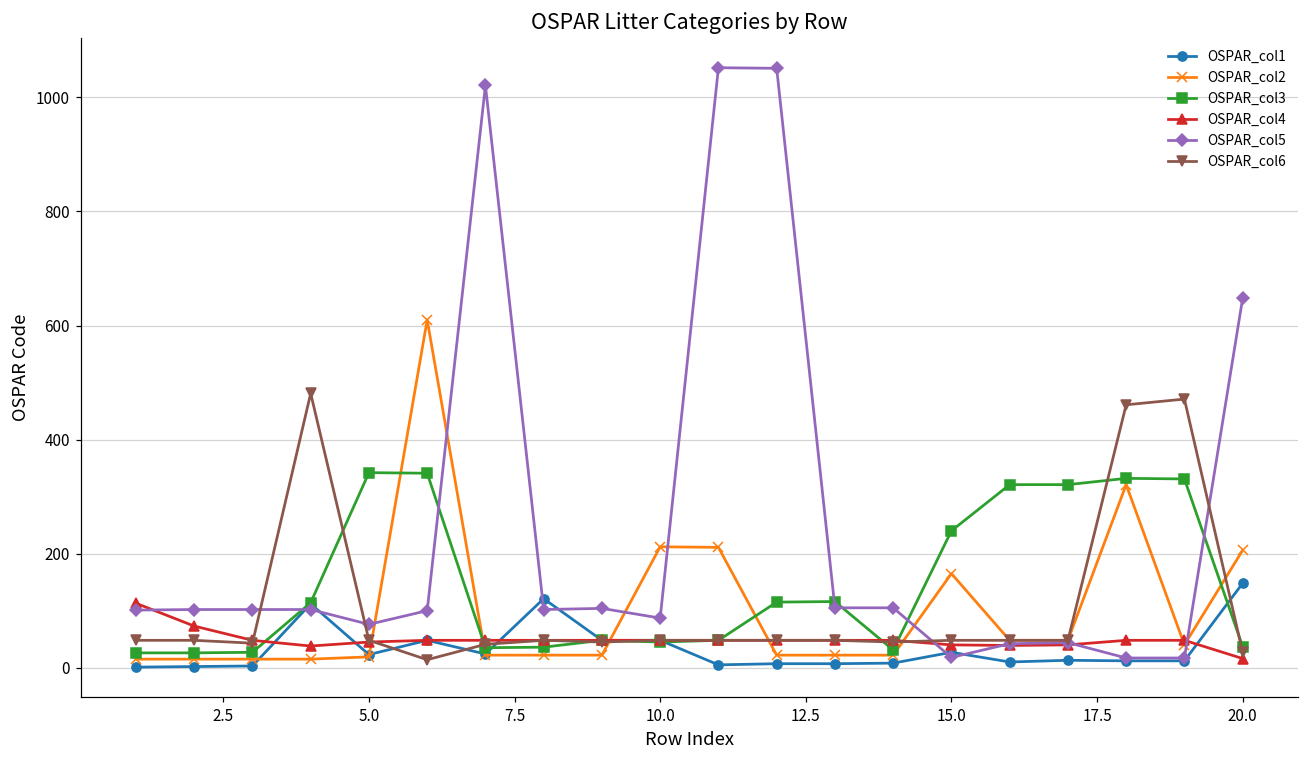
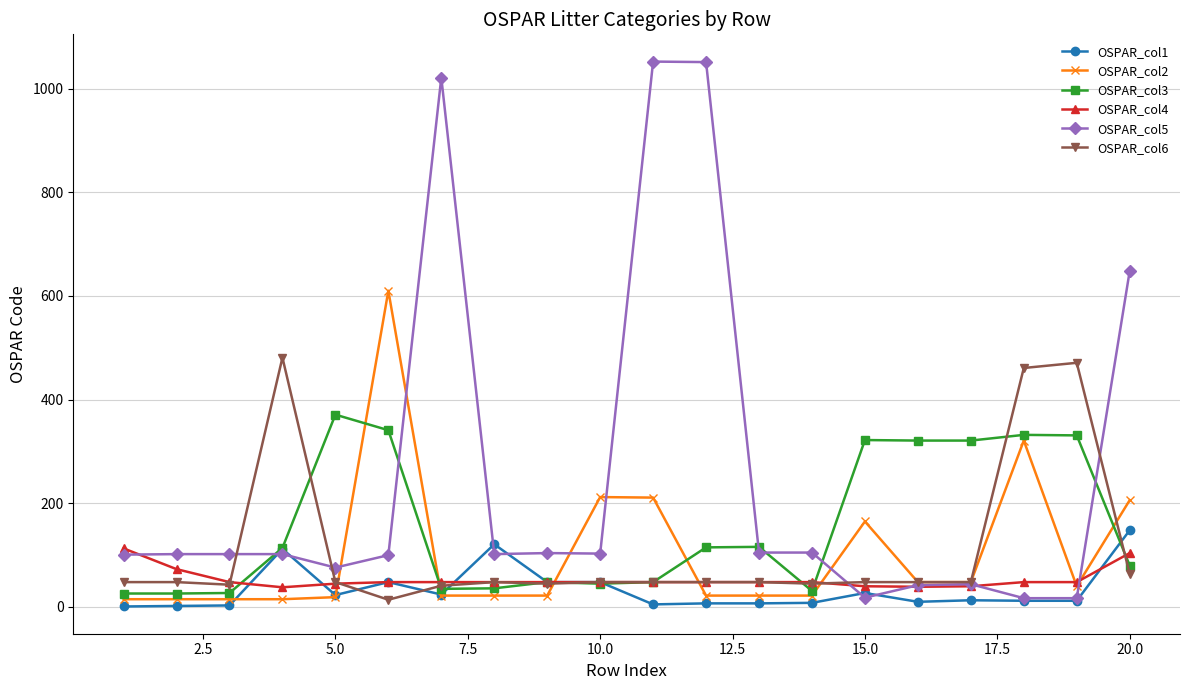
  {
    "OSPAR_col1": {
      "15.0": 30,
      "20.0": 150
    },
    "OSPAR_col2": {
      "10.0": 210,
      "15.0": 170,
      "20.0": 210
    },
    "OSPAR_col3": {
-     "5.0": 340,
-     "15.0": 240,
-     "20.0": 40
+     "5.0": 370,
+     "15.0": 320,
+     "20.0": 80
    },
    "OSPAR_col4": {
      "15.0": 40,
-     "20.0": 20
+     "20.0": 100
    },
    "OSPAR_col5": {
      "5.0": 80,
-     "10.0": 90,
+     "10.0": 100,
      "15.0": 20,
      "20.0": 650
    },
    "OSPAR_col6": {
      "15.0": 50,
-     "20.0": 30
+     "20.0": 60
    }
  }
